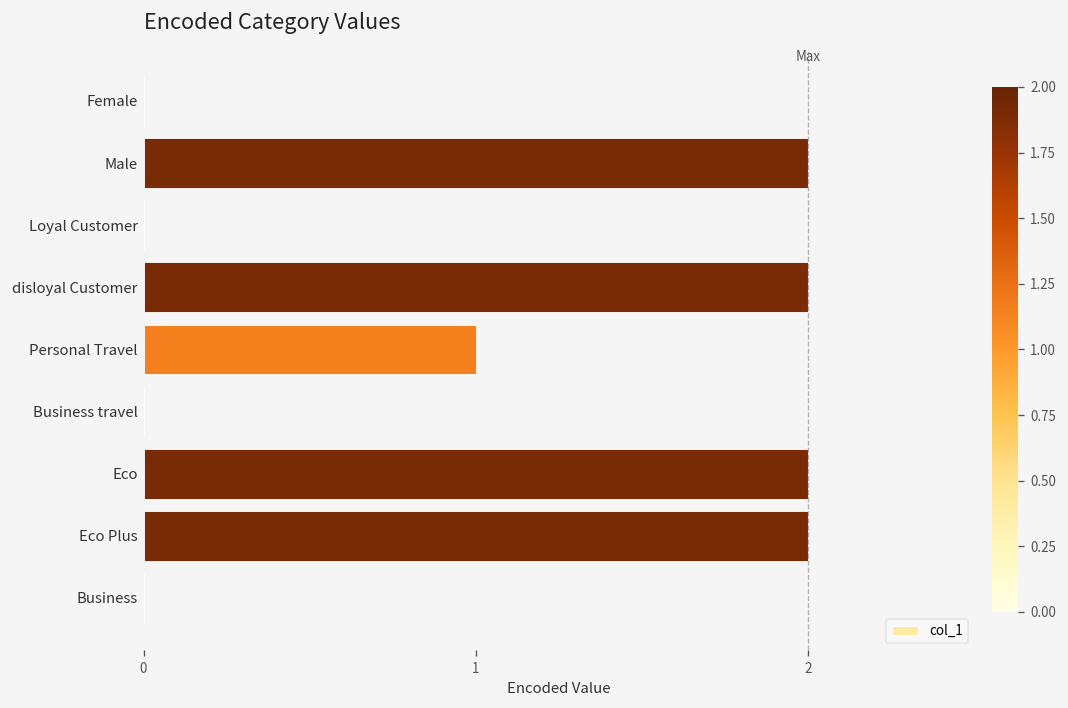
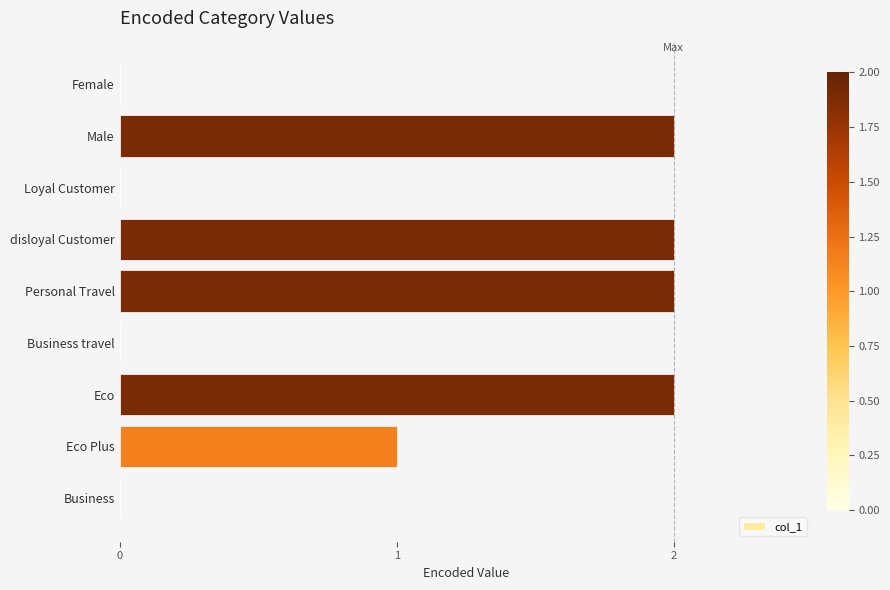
  {
    "Female": 0,
    "Male": 2,
    "Loyal Customer": 0,
    "disloyal Customer": 2,
-   "Personal Travel": 1,
+   "Personal Travel": 2,
    "Business travel": 0,
    "Eco": 2,
-   "Eco Plus": 2,
+   "Eco Plus": 1,
    "Business": 0
  }
